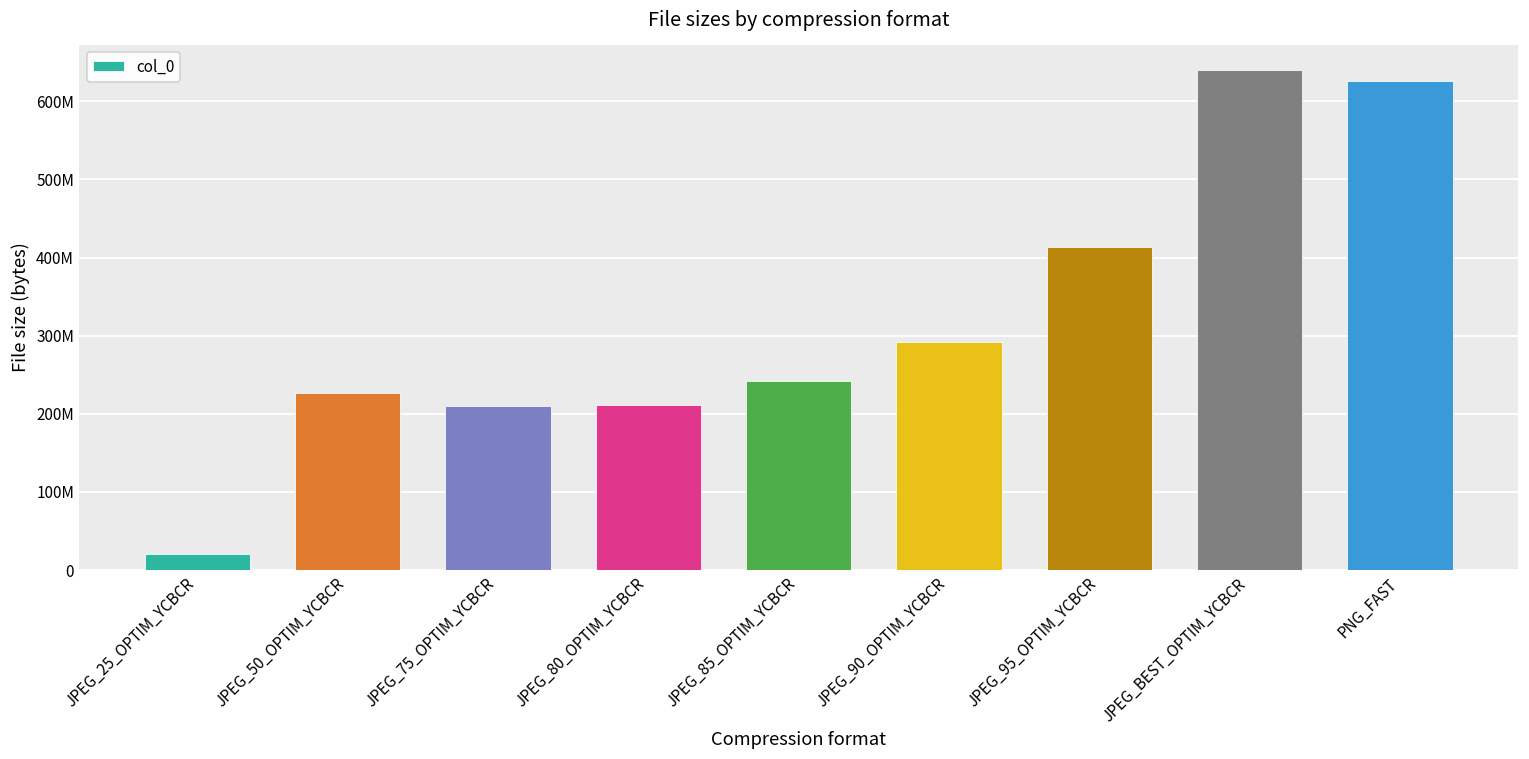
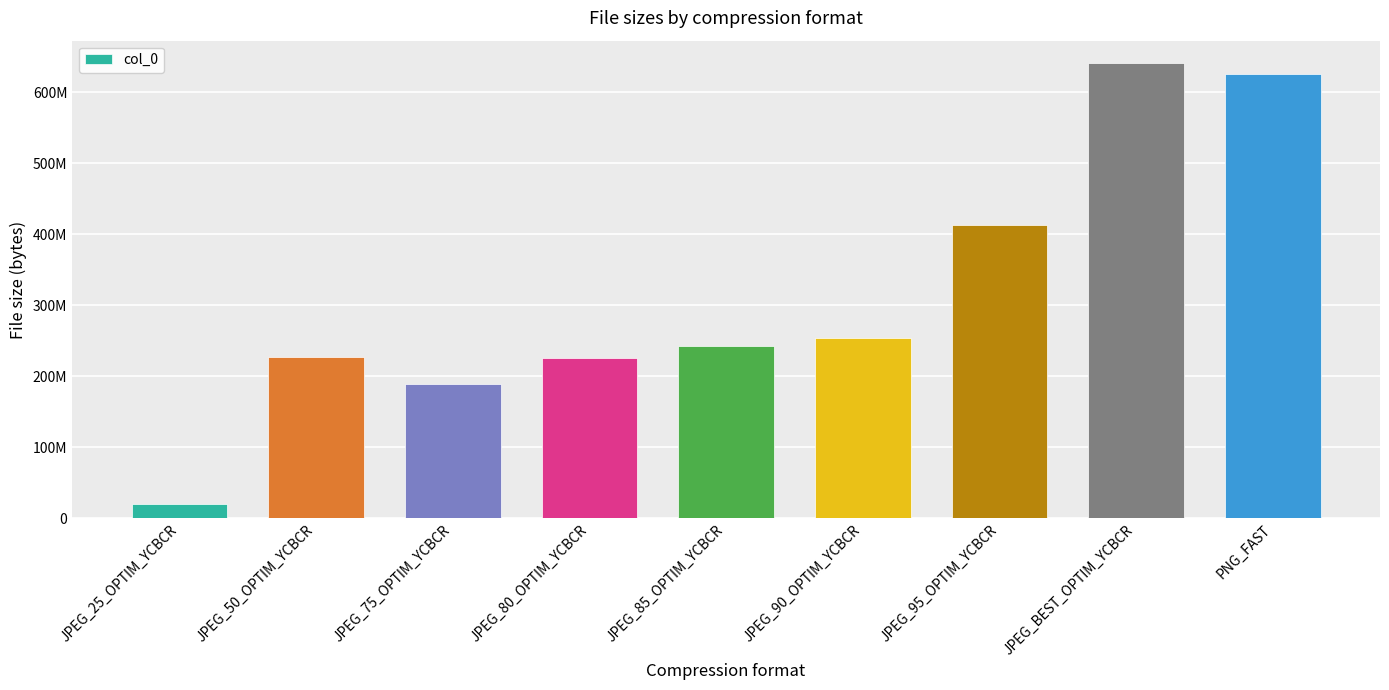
  {
    "JPEG_25_OPTIM_YCBCR": 20000000,
    "JPEG_50_OPTIM_YCBCR": 230000000,
-   "JPEG_75_OPTIM_YCBCR": 210000000,
-   "JPEG_80_OPTIM_YCBCR": 210000000,
+   "JPEG_75_OPTIM_YCBCR": 190000000,
+   "JPEG_80_OPTIM_YCBCR": 230000000,
    "JPEG_85_OPTIM_YCBCR": 240000000,
-   "JPEG_90_OPTIM_YCBCR": 290000000,
+   "JPEG_90_OPTIM_YCBCR": 250000000,
    "JPEG_95_OPTIM_YCBCR": 410000000,
    "JPEG_BEST_OPTIM_YCBCR": 640000000,
    "PNG_FAST": 630000000
  }
